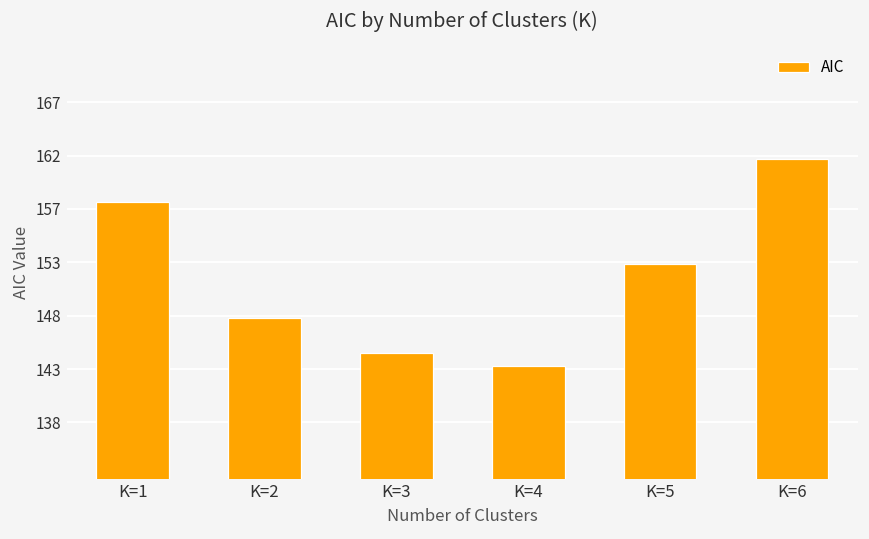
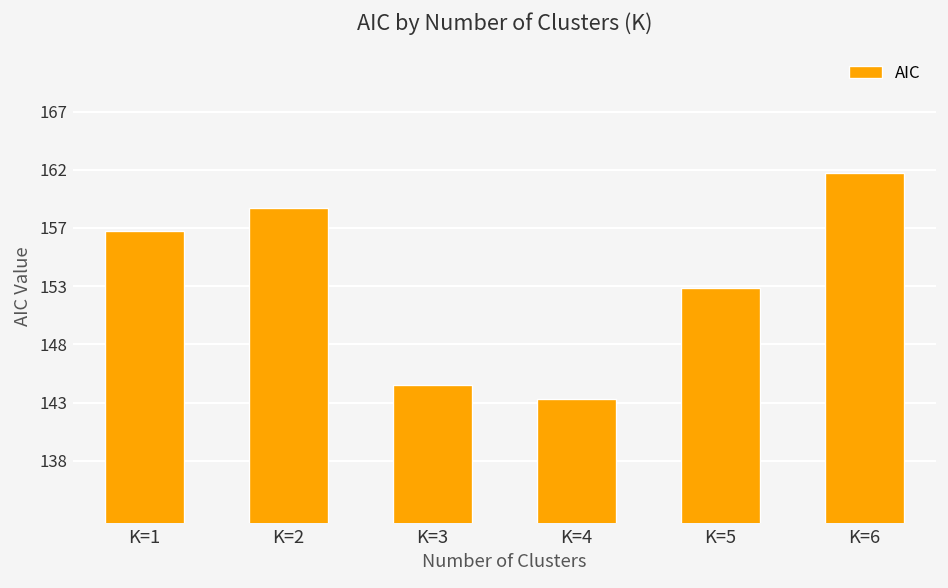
  {
-   "K=1": 157.9,
-   "K=2": 147.7,
+   "K=1": 157.1,
+   "K=2": 158.9,
    "K=3": 144.7,
    "K=4": 143.5,
    "K=5": 152.4,
    "K=6": 161.7
  }
